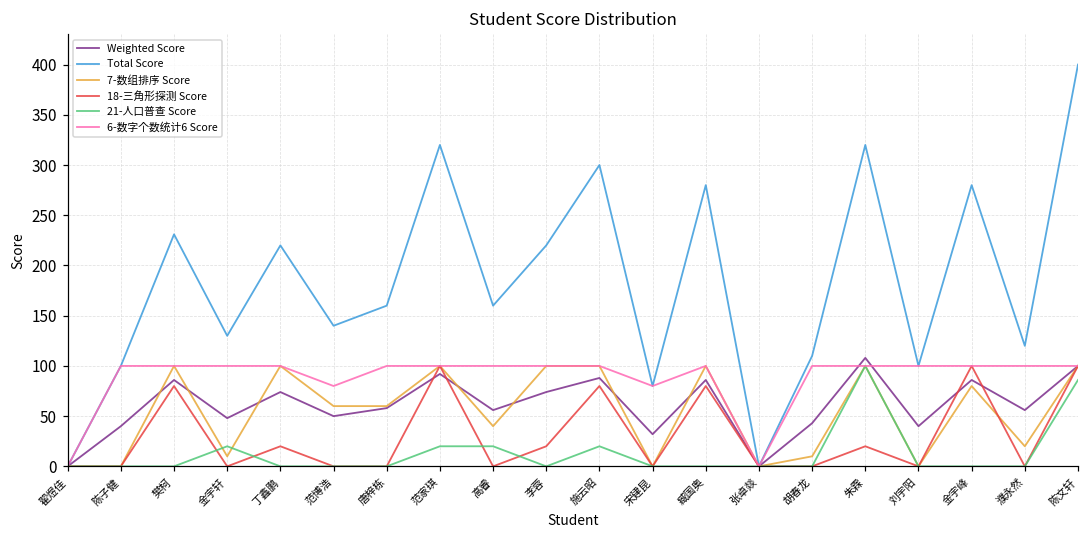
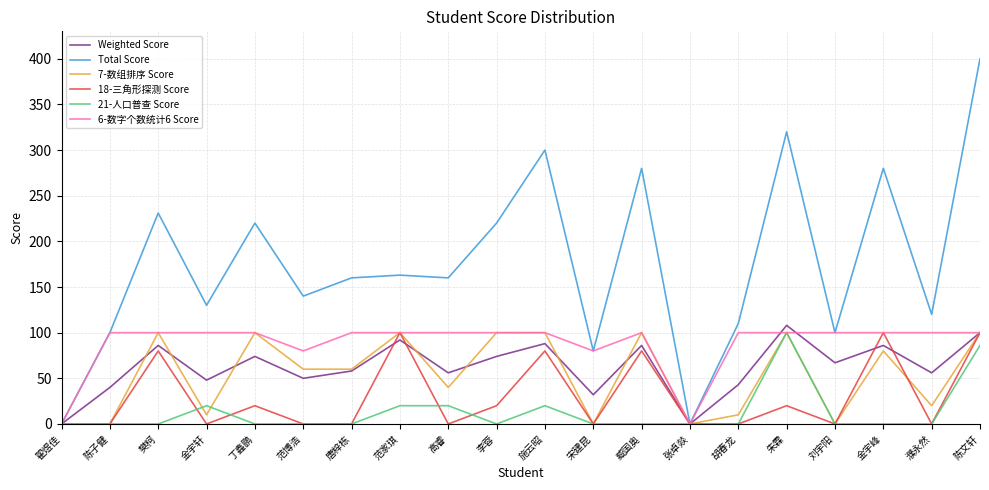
  {
    "Weighted Score": {
      "陈子健": 40,
      "樊柯": 90,
      "金宇轩": 50,
      "丁鑫鹏": 70,
      "范博浩": 50,
      "范家琪": 90,
      "高睿": 60,
      "李蓉": 70,
      "施云昭": 90,
      "宋建昆": 30,
      "臧国奥": 90,
      "胡春龙": 40,
      "朱霖": 110,
-     "刘宇阳": 40,
+     "刘宇阳": 70,
      "金宇峰": 90,
      "濮永然": 60
    },
    "Total Score": {
      "樊柯": 230,
      "金宇轩": 130,
      "丁鑫鹏": 220,
      "范博浩": 140,
      "唐梓栋": 160,
-     "范家琪": 320,
+     "范家琪": 160,
      "高睿": 160,
      "李蓉": 220,
      "施云昭": 300,
      "臧国奥": 280,
      "胡春龙": 110,
      "朱霖": 320,
      "金宇峰": 280,
      "濮永然": 120,
      "陈文轩": 400
    },
    "7-数组排序 Score": {
      "金宇轩": 10,
      "范博浩": 60,
      "高睿": 40,
      "胡春龙": 10,
      "金宇峰": 80,
      "濮永然": 20
    },
    "18-三角形探测 Score": {
      "樊柯": 80,
      "金宇轩": 0,
      "丁鑫鹏": 20,
      "高睿": 0,
      "李蓉": 20,
      "施云昭": 80,
      "臧国奥": 80,
      "朱霖": 20
    },
    "21-人口普查 Score": {
      "樊柯": 0,
      "金宇轩": 20,
      "丁鑫鹏": 0,
      "范家琪": 20,
      "高睿": 20,
      "李蓉": 0,
      "施云昭": 20,
      "臧国奥": 0,
      "金宇峰": 0,
      "陈文轩": 90
    },
    "6-数字个数统计6 Score": {
      "金宇轩": 100,
      "范博浩": 80,
      "唐梓栋": 100,
      "高睿": 100,
      "胡春龙": 100,
      "濮永然": 100
    }
  }
